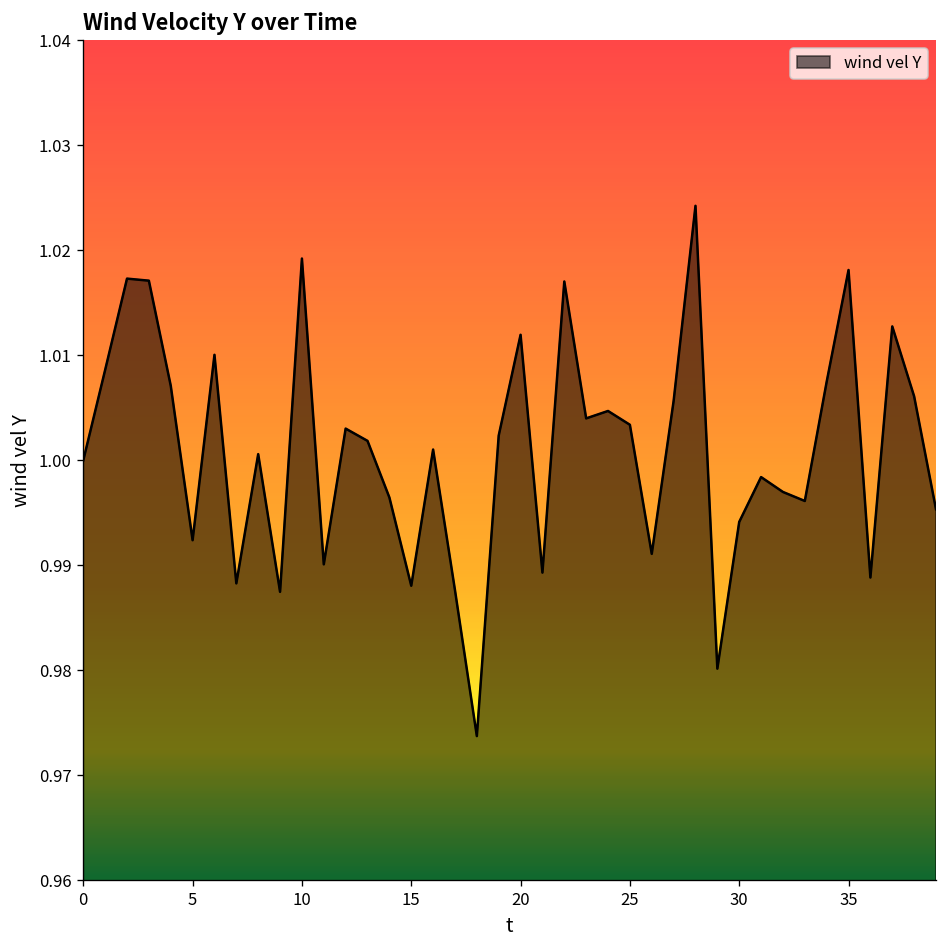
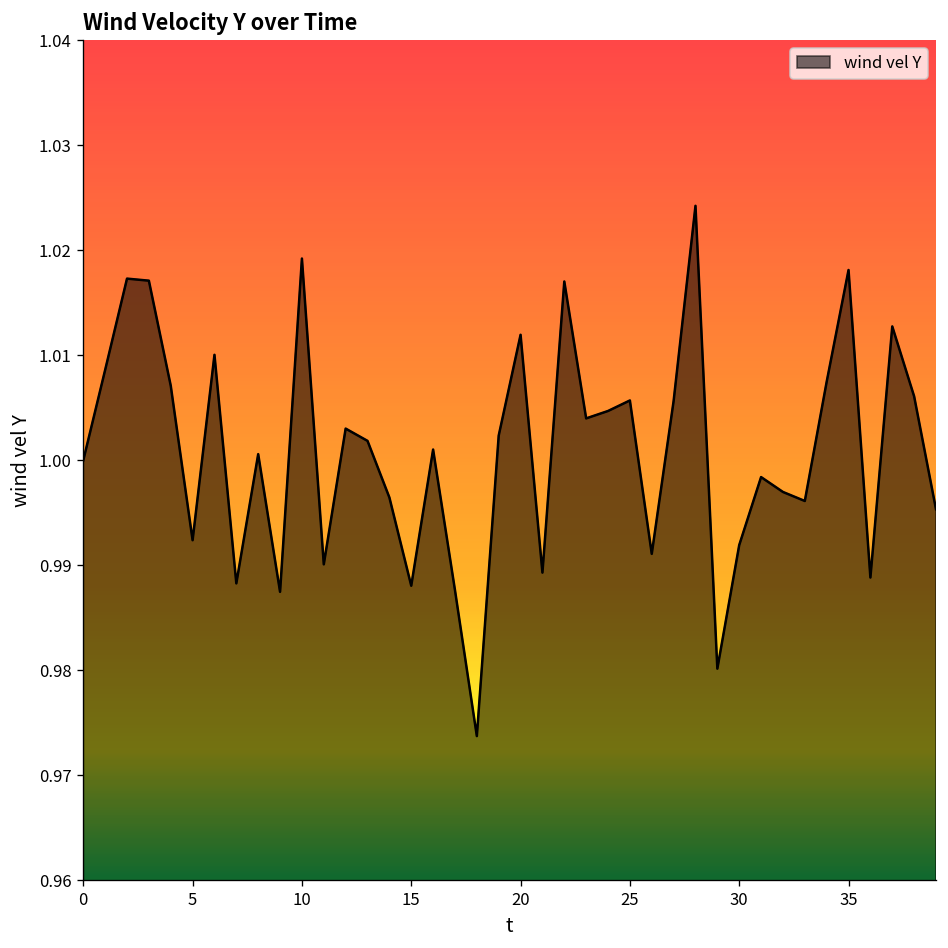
  {
    "0": 1.000,
    "5": 0.992,
    "10": 1.019,
    "15": 0.988,
    "20": 1.012,
-   "25": 1.003,
-   "30": 0.994,
+   "25": 1.006,
+   "30": 0.992,
    "35": 1.018
  }
